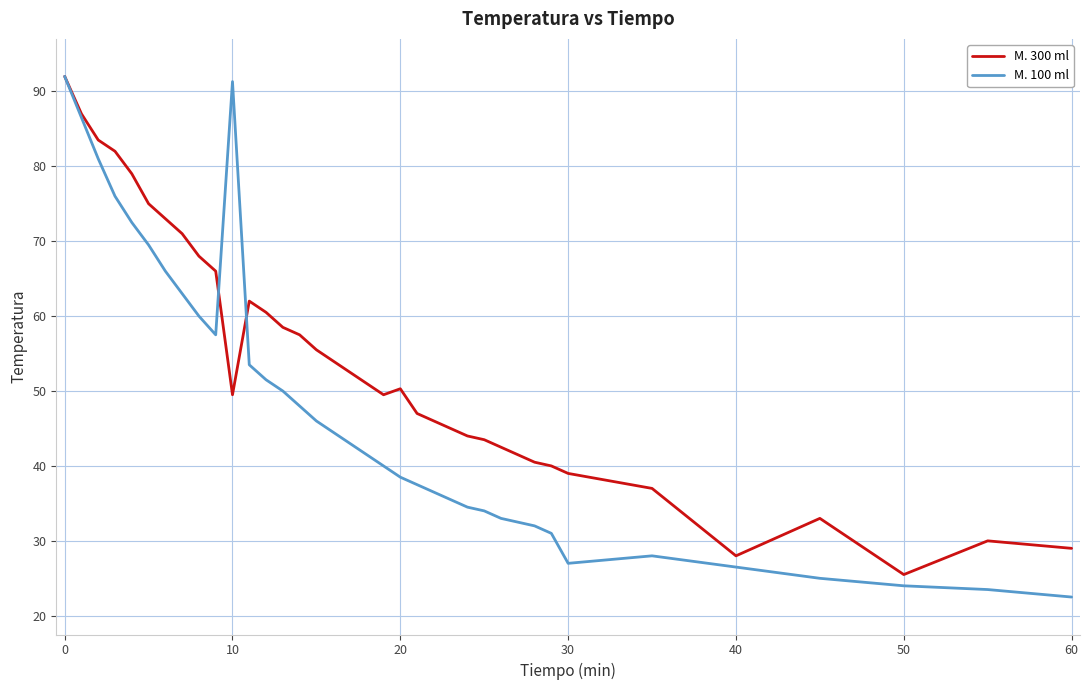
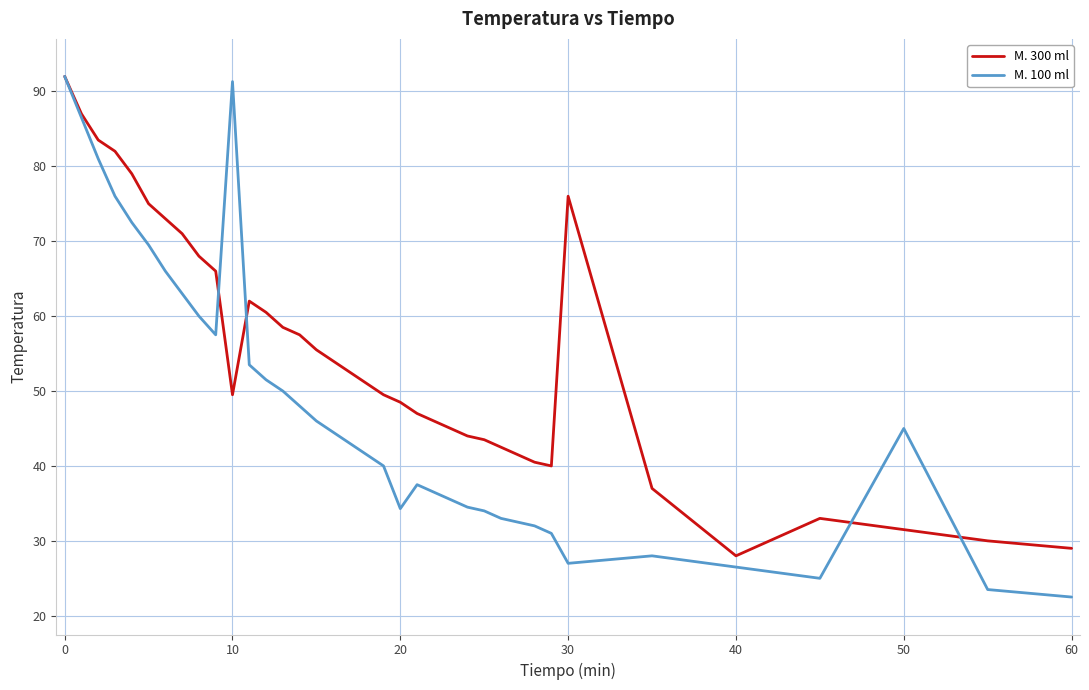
  {
    "M. 300 ml": {
      "10": 50,
-     "20": 50,
-     "30": 39,
+     "20": 49,
+     "30": 76,
      "40": 28,
-     "50": 26,
+     "50": 32,
      "60": 29
    },
    "M. 100 ml": {
      "10": 91,
-     "20": 39,
+     "20": 34,
      "30": 27,
      "40": 27,
-     "50": 24,
+     "50": 45,
      "60": 23
    }
  }
